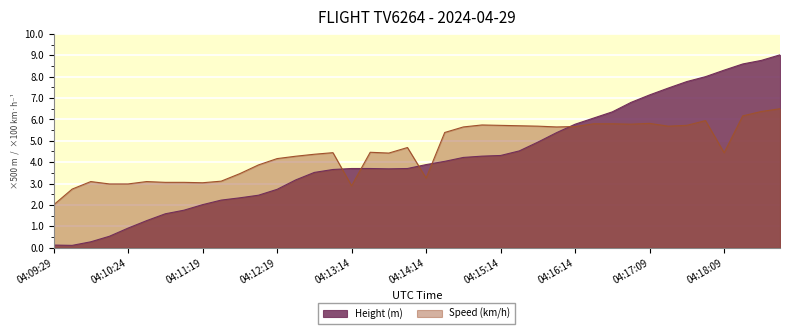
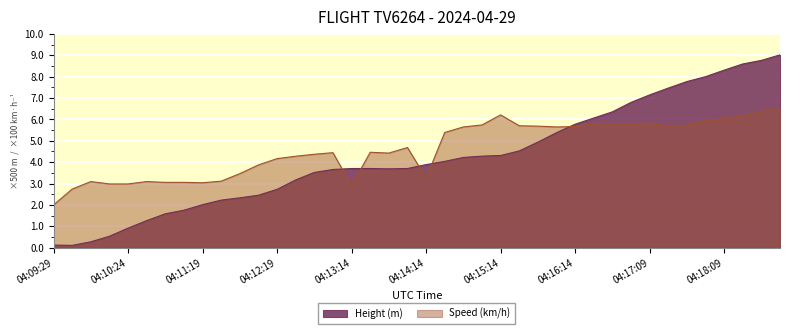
  {
    "Height (m)": {
      "04:09:29": 0.1,
      "04:10:24": 0.9,
      "04:11:19": 2.0,
      "04:12:19": 2.7,
      "04:13:14": 3.7,
      "04:14:14": 3.9,
      "04:15:14": 4.3,
      "04:17:09": 7.1,
      "04:18:09": 8.3
    },
    "Speed (km/h)": {
      "04:09:29": 2.0,
      "04:10:24": 3.0,
      "04:11:19": 3.0,
      "04:12:19": 4.2,
      "04:13:14": 2.9,
      "04:14:14": 3.3,
-     "04:15:14": 5.7,
+     "04:15:14": 6.2,
      "04:17:09": 5.8,
-     "04:18:09": 4.4
+     "04:18:09": 6.1
    }
  }
